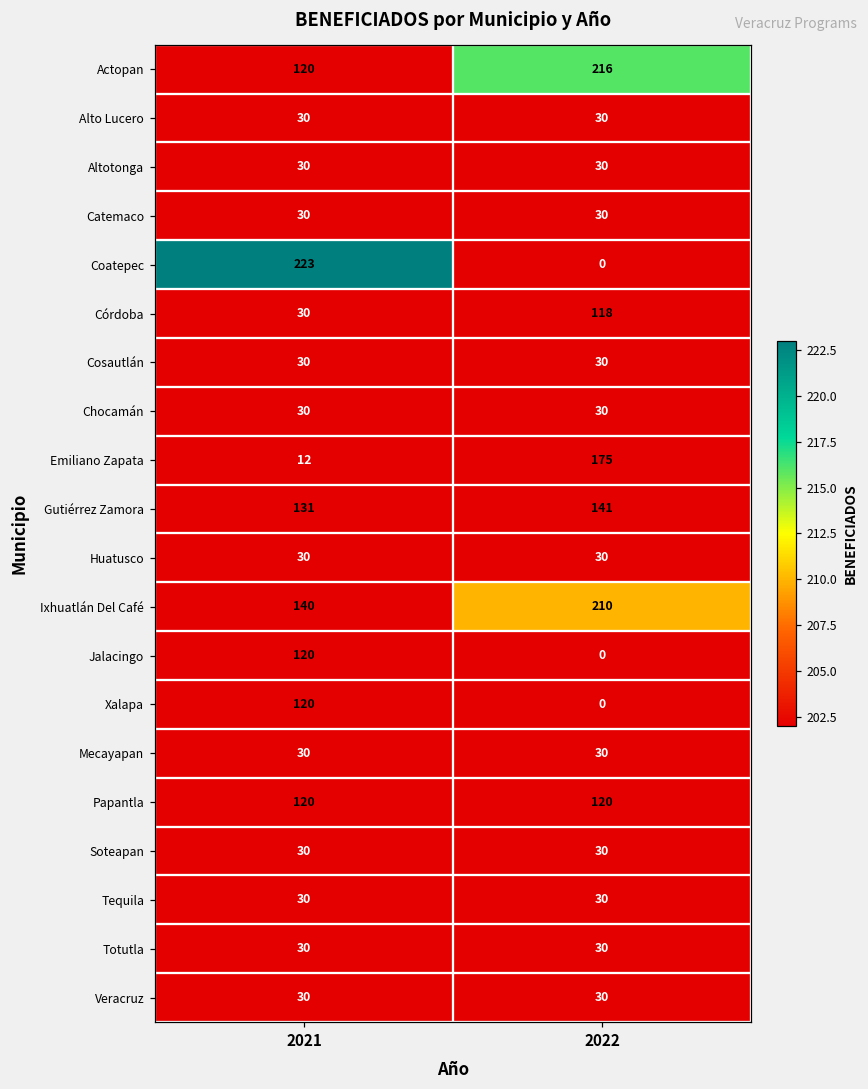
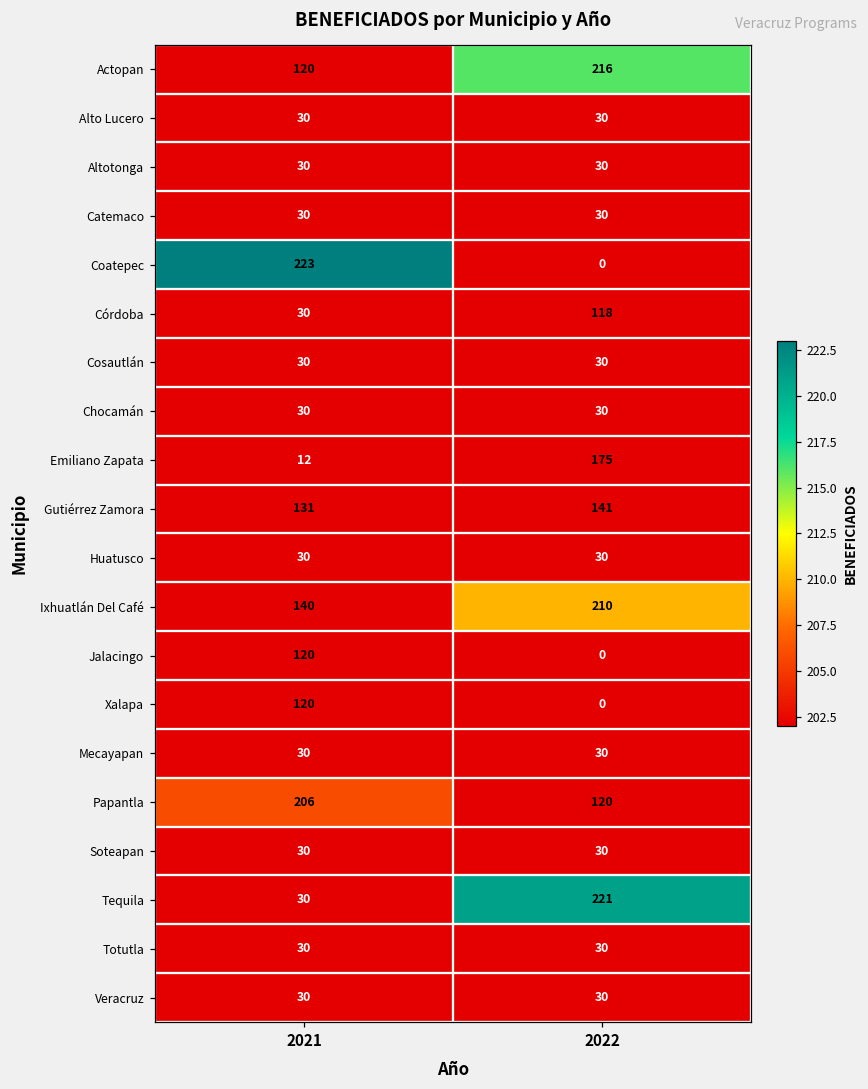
  {
    "Actopan": {
      "2021": 120,
      "2022": 216
    },
    "Alto Lucero": {
      "2021": 30,
      "2022": 30
    },
    "Altotonga": {
      "2021": 30,
      "2022": 30
    },
    "Catemaco": {
      "2021": 30,
      "2022": 30
    },
    "Coatepec": {
      "2021": 223,
      "2022": 0
    },
    "Córdoba": {
      "2021": 30,
      "2022": 118
    },
    "Cosautlán": {
      "2021": 30,
      "2022": 30
    },
    "Chocamán": {
      "2021": 30,
      "2022": 30
    },
    "Emiliano Zapata": {
      "2021": 12,
      "2022": 175
    },
    "Gutiérrez Zamora": {
      "2021": 131,
      "2022": 141
    },
    "Huatusco": {
      "2021": 30,
      "2022": 30
    },
    "Ixhuatlán Del Café": {
      "2021": 140,
      "2022": 210
    },
    "Jalacingo": {
      "2021": 120,
      "2022": 0
    },
    "Xalapa": {
      "2021": 120,
      "2022": 0
    },
    "Mecayapan": {
      "2021": 30,
      "2022": 30
    },
    "Papantla": {
-     "2021": 120,
+     "2021": 206,
      "2022": 120
    },
    "Soteapan": {
      "2021": 30,
      "2022": 30
    },
    "Tequila": {
      "2021": 30,
-     "2022": 30
+     "2022": 221
    },
    "Totutla": {
      "2021": 30,
      "2022": 30
    },
    "Veracruz": {
      "2021": 30,
      "2022": 30
    }
  }
